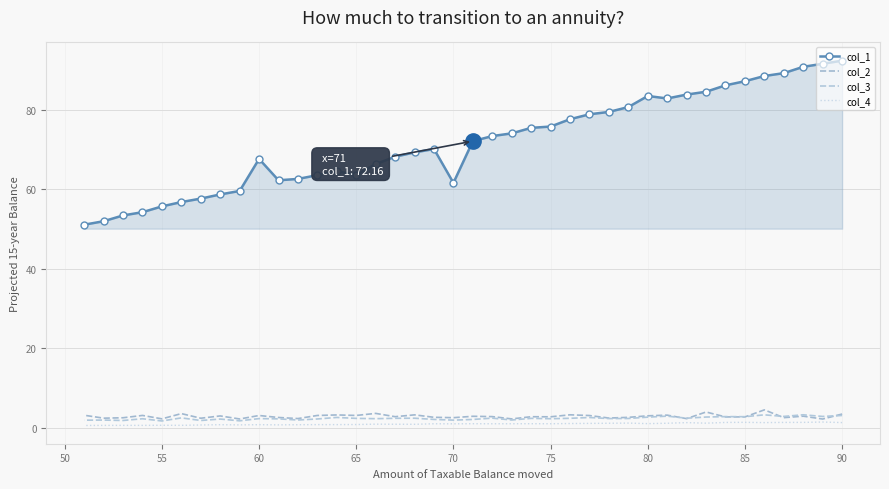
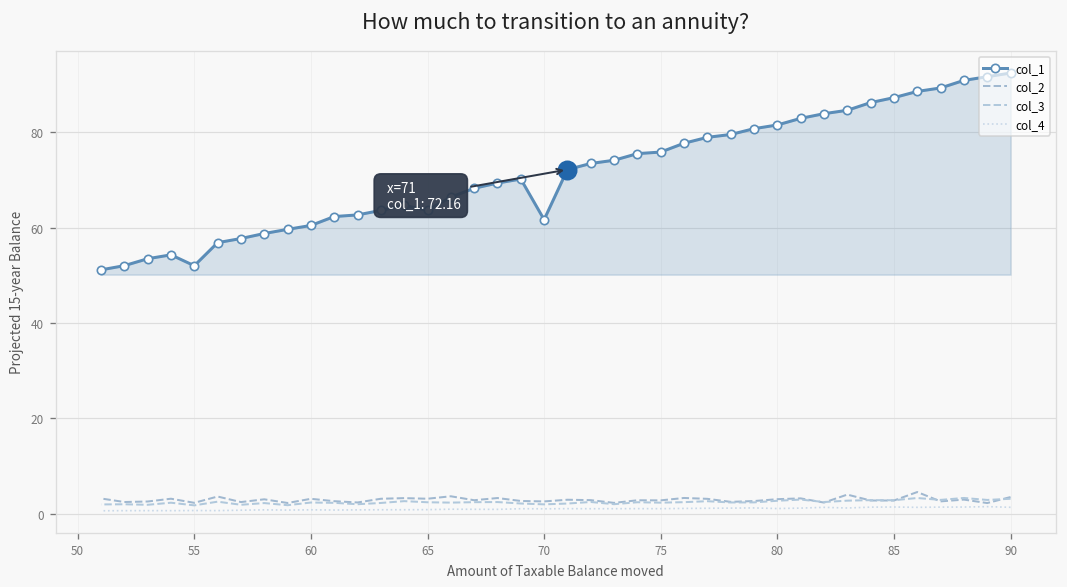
  {
    "col_1": {
-     "55": 56,
-     "60": 68,
+     "55": 52,
+     "60": 60,
      "70": 62,
      "75": 76,
-     "80": 84,
+     "80": 82,
      "85": 87
    }
  }
